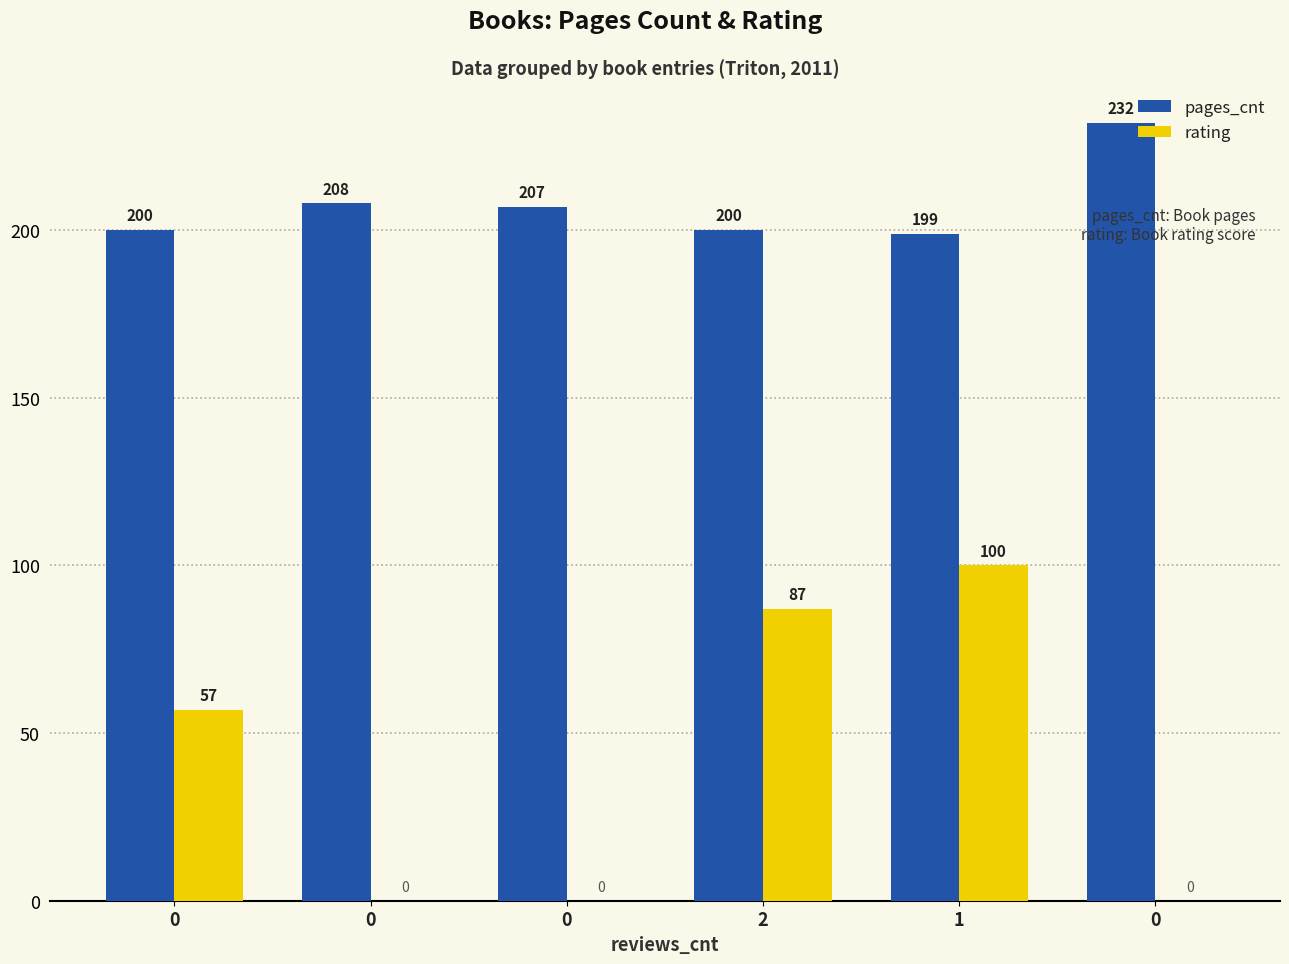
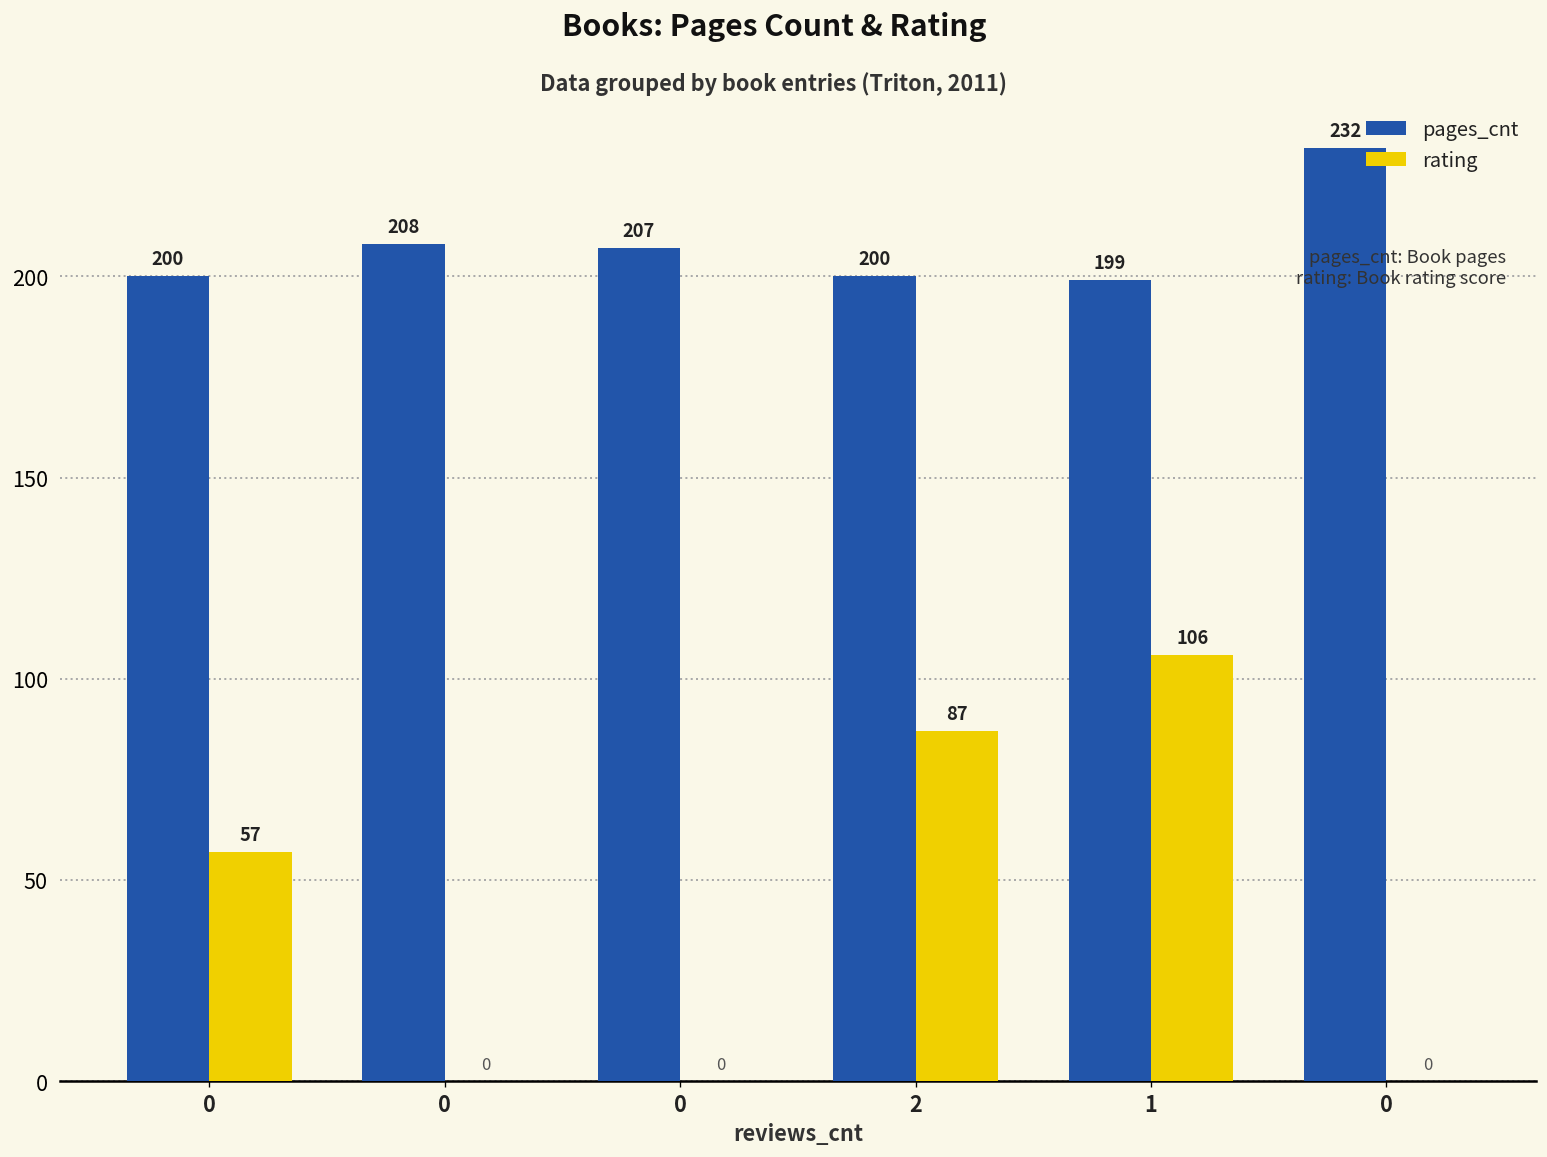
  {
    "pages_cnt": {
      "2": 200,
      "1": 199
    },
    "rating": {
      "2": 87,
-     "1": 100
+     "1": 106
    }
  }
